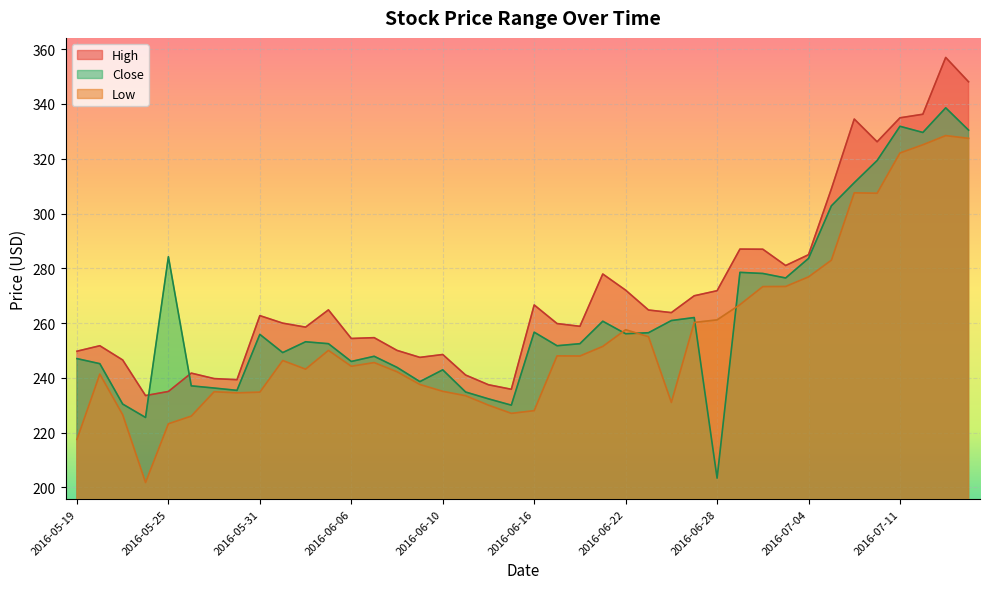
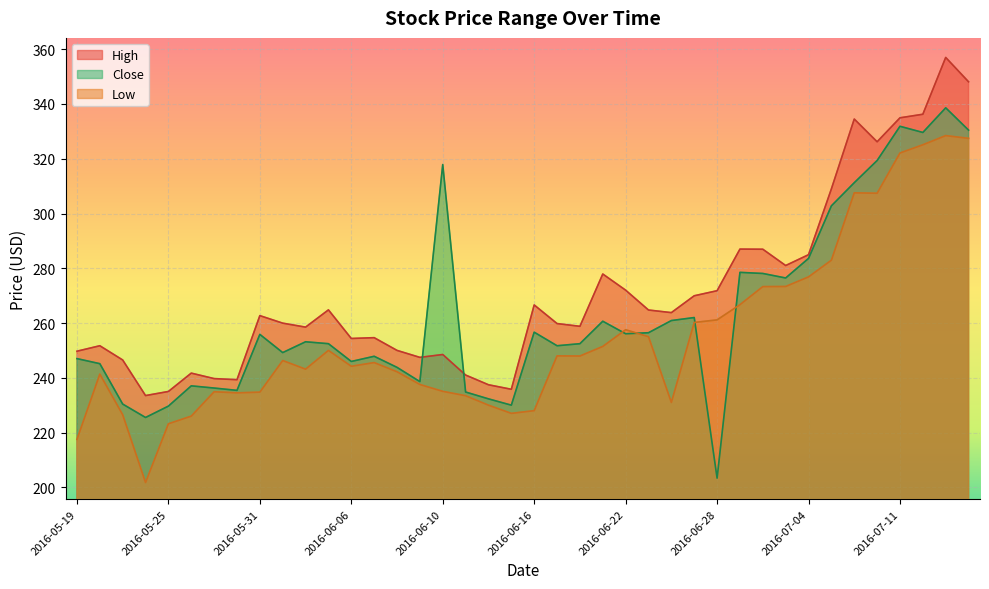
  {
    "Close": {
      "2016-05-19": 247,
-     "2016-05-25": 284,
+     "2016-05-25": 230,
      "2016-05-31": 256,
      "2016-06-06": 246,
-     "2016-06-10": 243,
+     "2016-06-10": 318,
      "2016-06-16": 257,
      "2016-06-22": 256,
      "2016-06-28": 203,
      "2016-07-04": 284,
      "2016-07-11": 332
    }
  }
